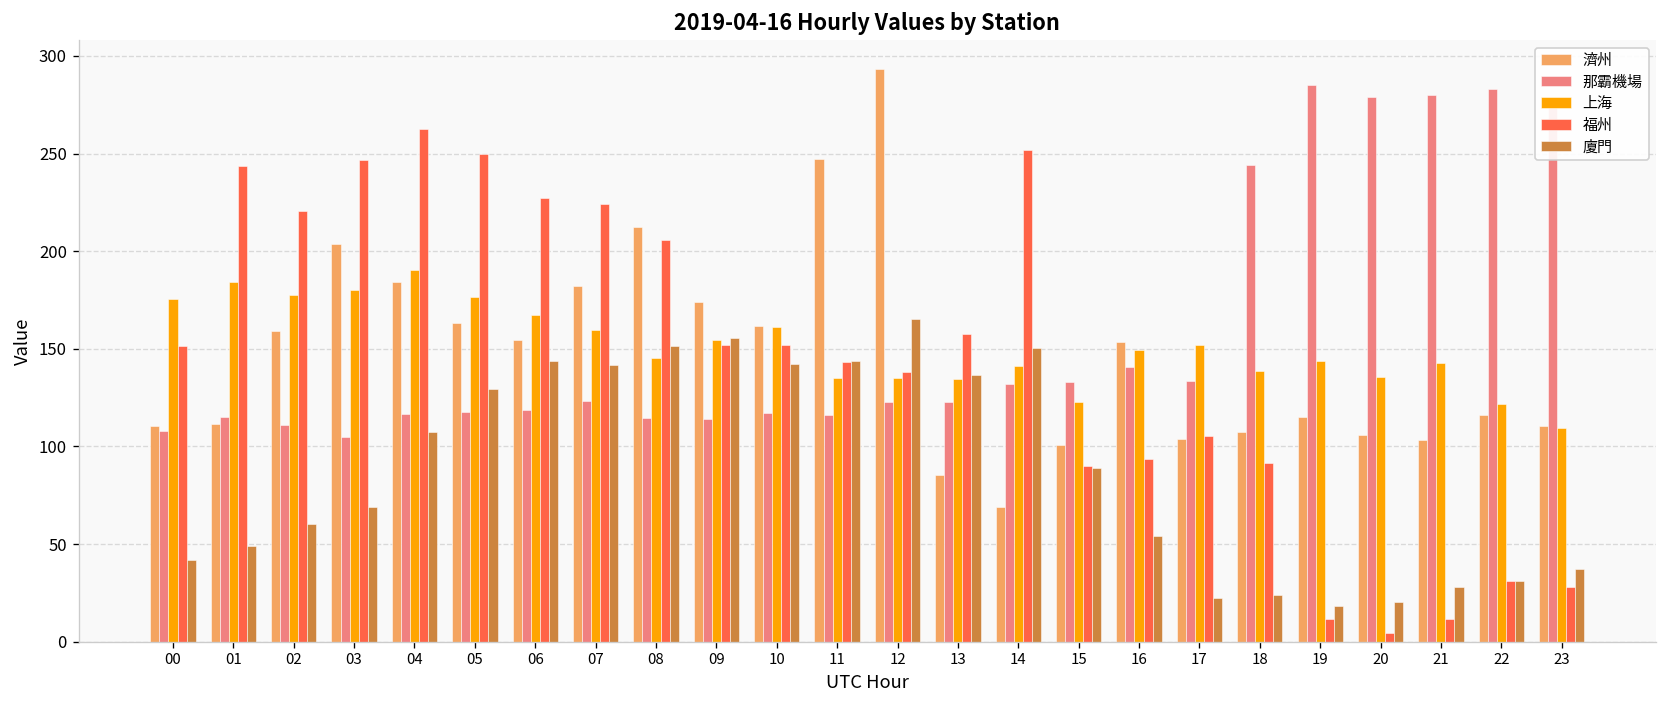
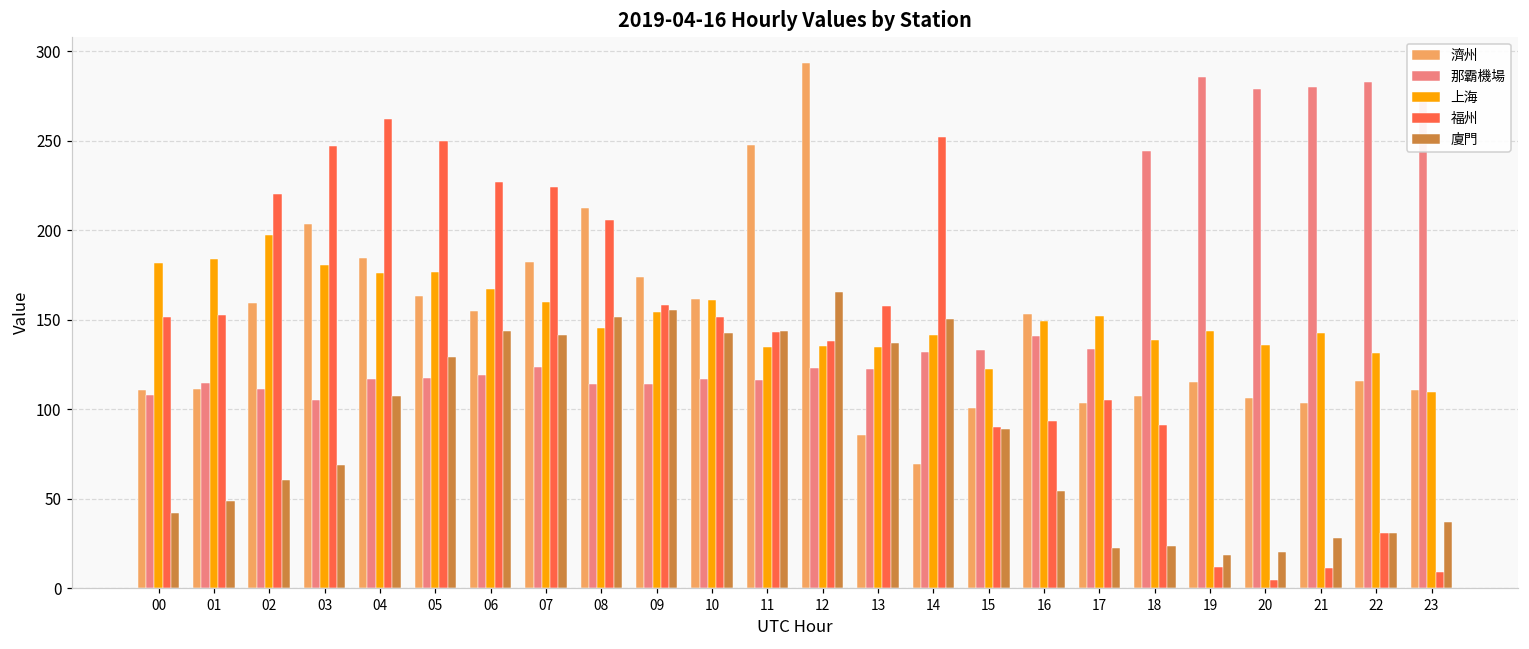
  {
    "上海": {
-     "00": 176,
+     "00": 181,
      "01": 184,
-     "02": 177,
+     "02": 197,
      "03": 180,
-     "04": 191,
+     "04": 176,
      "05": 177,
      "06": 167,
      "07": 160,
      "08": 145,
      "09": 154,
      "10": 161,
      "11": 135,
      "12": 135,
      "13": 135,
      "14": 141,
      "15": 123,
      "16": 149,
      "17": 152,
      "18": 139,
      "19": 144,
      "20": 136,
      "21": 143,
-     "22": 122,
+     "22": 132,
      "23": 110
    },
    "福州": {
      "00": 151,
-     "01": 243,
+     "01": 153,
      "02": 220,
      "03": 247,
      "04": 262,
      "05": 250,
      "06": 227,
      "07": 224,
      "08": 206,
-     "09": 152,
+     "09": 158,
      "10": 152,
      "11": 143,
      "12": 138,
      "13": 158,
      "14": 252,
      "15": 90,
      "16": 94,
      "17": 105,
      "18": 91,
      "19": 12,
      "20": 5,
      "21": 12,
      "22": 31,
-     "23": 28
+     "23": 9
    }
  }
